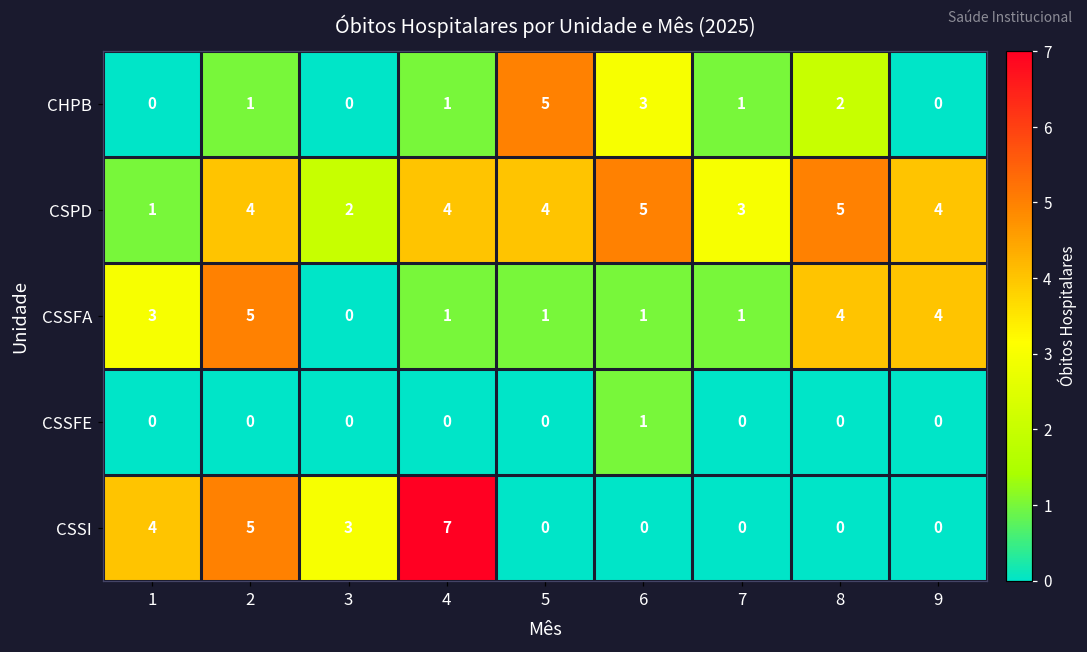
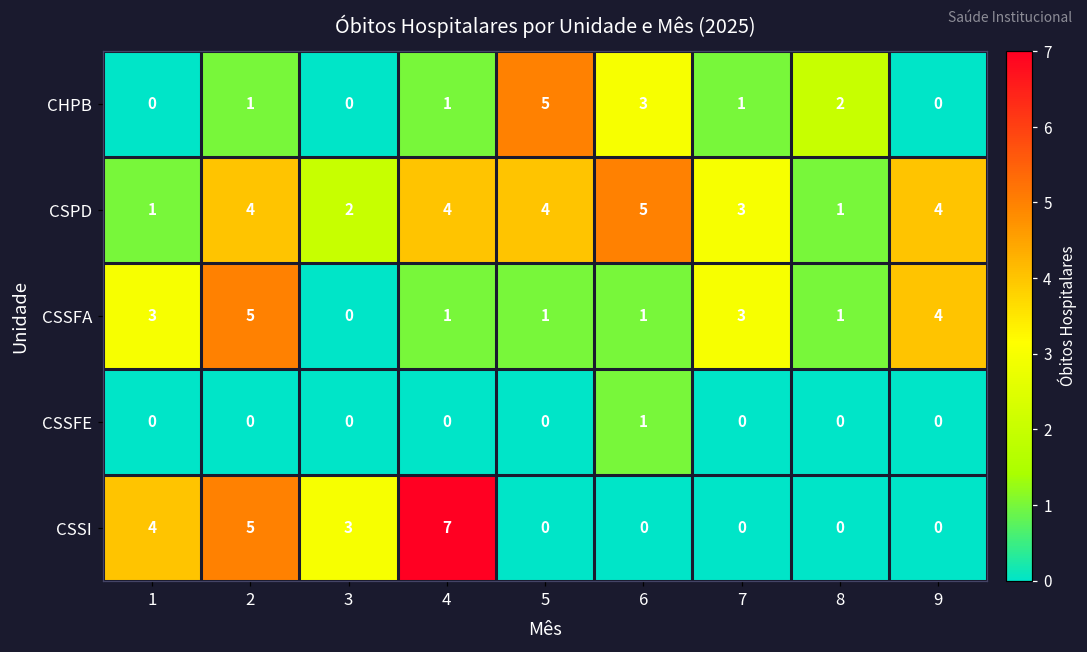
  {
    "CHPB": {
      "1": 0,
      "2": 1,
      "3": 0,
      "4": 1,
      "5": 5,
      "6": 3,
      "7": 1,
      "8": 2,
      "9": 0
    },
    "CSPD": {
      "1": 1,
      "2": 4,
      "3": 2,
      "4": 4,
      "5": 4,
      "6": 5,
      "7": 3,
-     "8": 5,
+     "8": 1,
      "9": 4
    },
    "CSSFA": {
      "1": 3,
      "2": 5,
      "3": 0,
      "4": 1,
      "5": 1,
      "6": 1,
-     "7": 1,
-     "8": 4,
+     "7": 3,
+     "8": 1,
      "9": 4
    },
    "CSSFE": {
      "1": 0,
      "2": 0,
      "3": 0,
      "4": 0,
      "5": 0,
      "6": 1,
      "7": 0,
      "8": 0,
      "9": 0
    },
    "CSSI": {
      "1": 4,
      "2": 5,
      "3": 3,
      "4": 7,
      "5": 0,
      "6": 0,
      "7": 0,
      "8": 0,
      "9": 0
    }
  }
